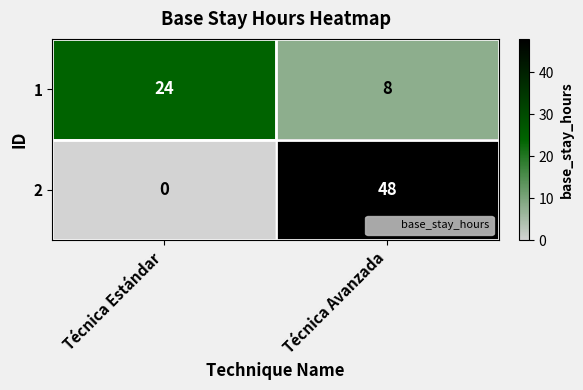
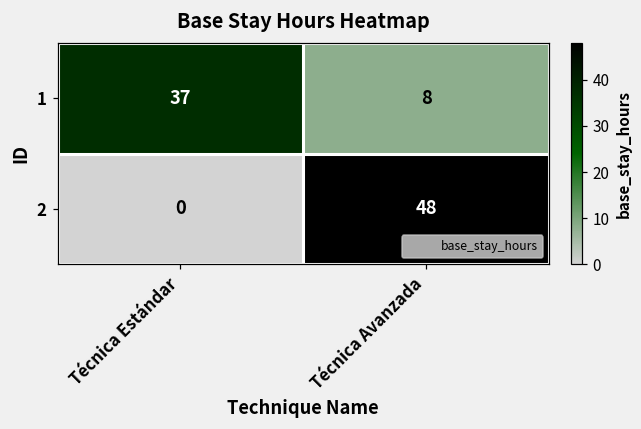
  {
    "1": {
-     "Técnica Estándar": 24,
+     "Técnica Estándar": 37,
      "Técnica Avanzada": 8
    },
    "2": {
      "Técnica Estándar": 0,
      "Técnica Avanzada": 48
    }
  }
